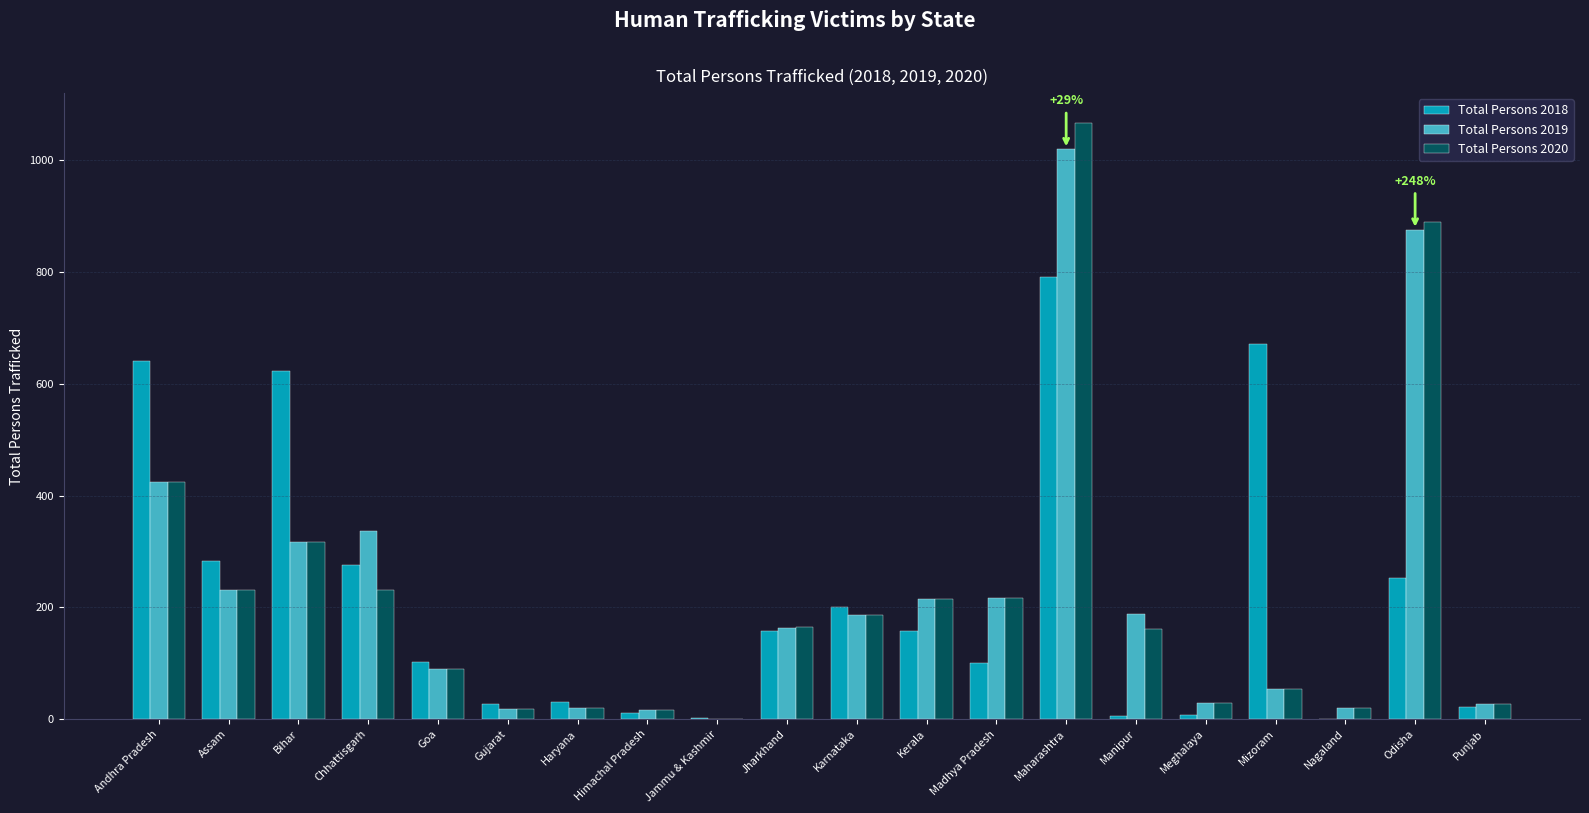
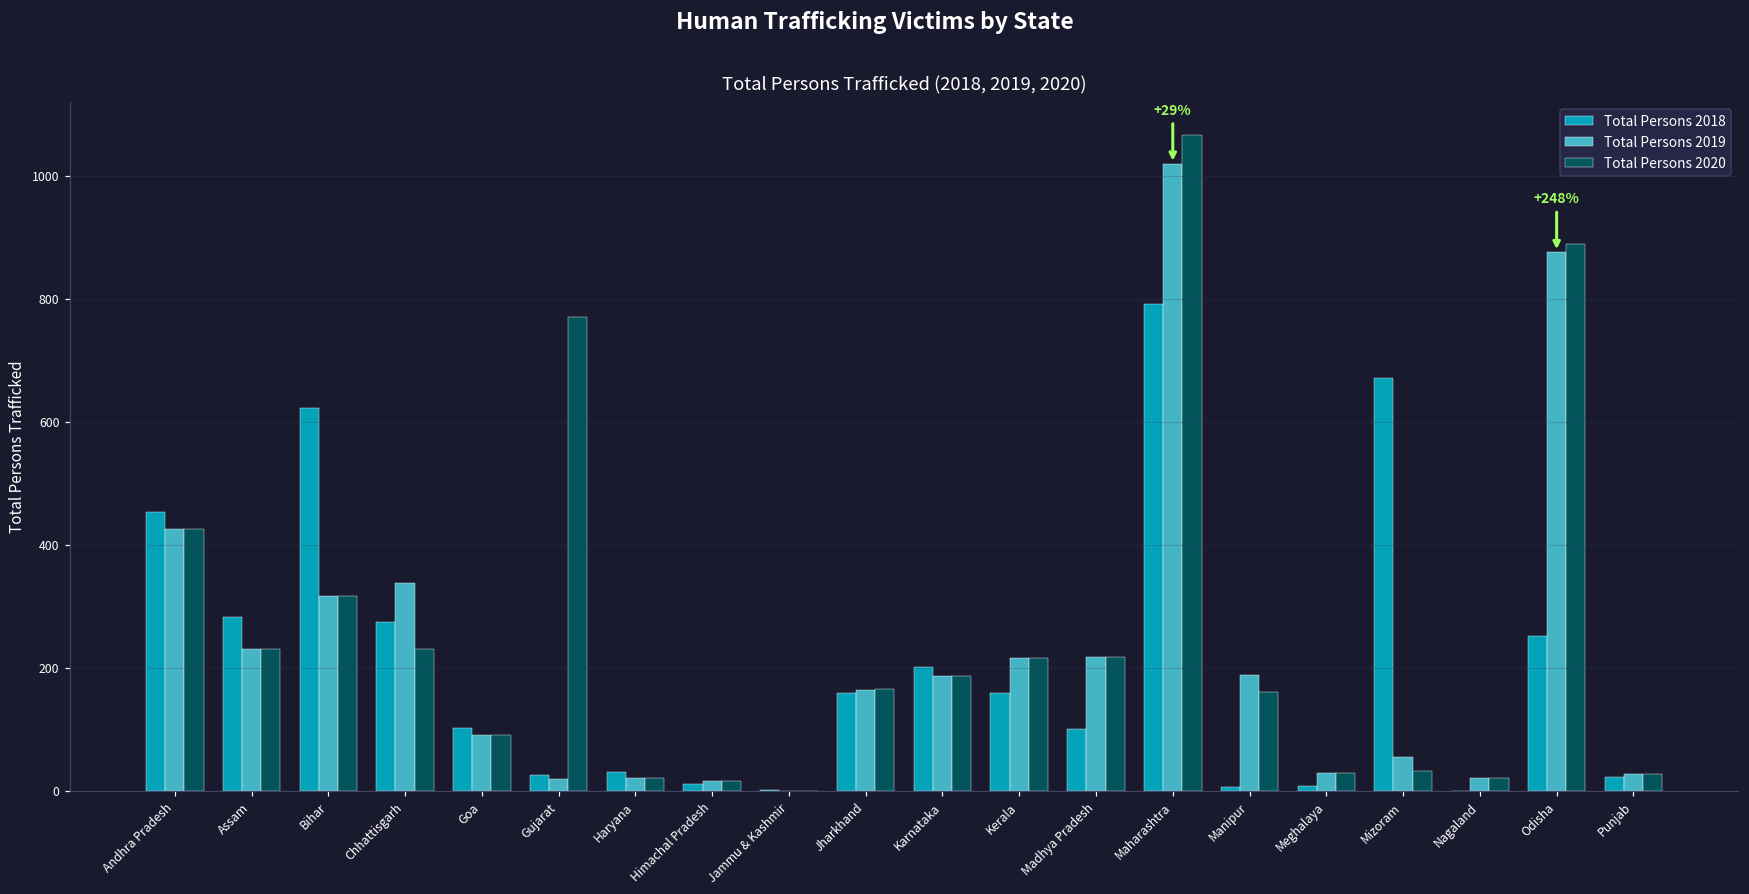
  {
    "Total Persons 2018": {
-     "Andhra Pradesh": 640,
+     "Andhra Pradesh": 450,
      "Assam": 280,
      "Bihar": 620,
      "Chhattisgarh": 280,
      "Goa": 100,
      "Gujarat": 30,
      "Haryana": 30,
      "Himachal Pradesh": 10,
      "Jharkhand": 160,
      "Karnataka": 200,
      "Kerala": 160,
      "Madhya Pradesh": 100,
      "Maharashtra": 790,
      "Manipur": 10,
      "Meghalaya": 10,
      "Mizoram": 670,
      "Nagaland": 0,
      "Odisha": 250,
      "Punjab": 20
    },
    "Total Persons 2019": {
      "Andhra Pradesh": 430,
      "Assam": 230,
      "Bihar": 320,
      "Chhattisgarh": 340,
      "Goa": 90,
      "Gujarat": 20,
      "Haryana": 20,
      "Himachal Pradesh": 20,
      "Jammu & Kashmir": 0,
      "Jharkhand": 160,
      "Karnataka": 190,
      "Kerala": 220,
      "Madhya Pradesh": 220,
      "Maharashtra": 1020,
      "Manipur": 190,
      "Meghalaya": 30,
      "Mizoram": 50,
      "Nagaland": 20,
      "Odisha": 880,
      "Punjab": 30
    },
    "Total Persons 2020": {
      "Andhra Pradesh": 430,
      "Assam": 230,
      "Bihar": 320,
      "Chhattisgarh": 230,
      "Goa": 90,
-     "Gujarat": 20,
+     "Gujarat": 770,
      "Haryana": 20,
      "Himachal Pradesh": 20,
      "Jammu & Kashmir": 0,
      "Jharkhand": 170,
      "Karnataka": 190,
      "Kerala": 220,
      "Madhya Pradesh": 220,
      "Manipur": 160,
      "Meghalaya": 30,
-     "Mizoram": 50,
+     "Mizoram": 30,
      "Nagaland": 20,
      "Punjab": 30
    }
  }
